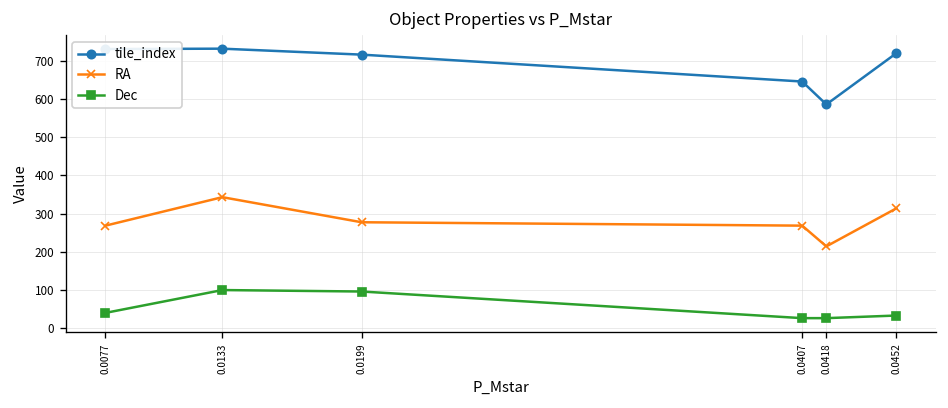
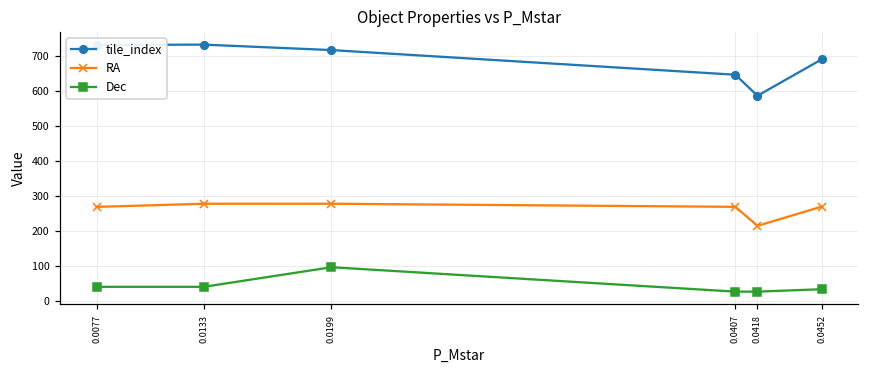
  {
    "tile_index": {
      "0.0133": 730,
      "0.0199": 720,
      "0.0407": 650,
      "0.0418": 590,
-     "0.0452": 720
+     "0.0452": 690
    },
    "RA": {
      "0.0077": 270,
-     "0.0133": 340,
+     "0.0133": 280,
      "0.0199": 280,
      "0.0407": 270,
      "0.0418": 210,
-     "0.0452": 310
+     "0.0452": 270
    },
    "Dec": {
      "0.0077": 40,
-     "0.0133": 100,
+     "0.0133": 40,
      "0.0199": 100,
      "0.0407": 30,
      "0.0418": 30,
      "0.0452": 30
    }
  }
